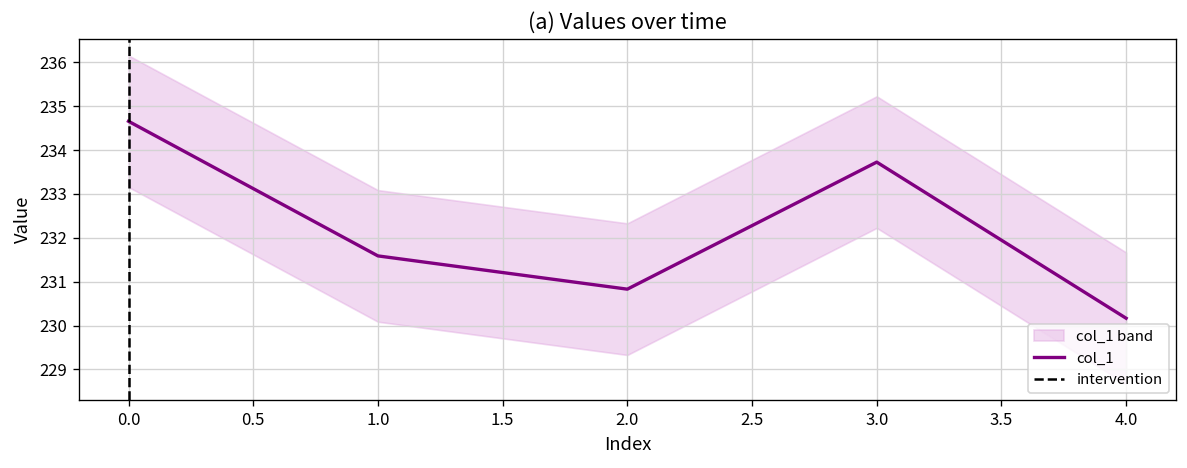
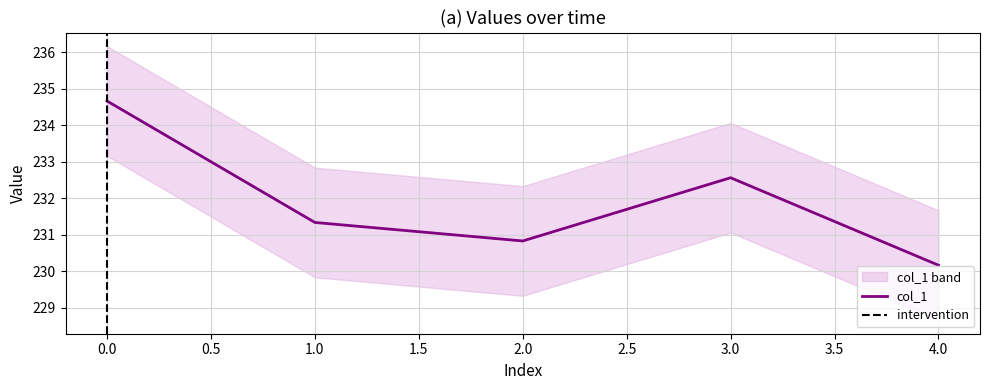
  {
    "col_1": {
      "0.0": 234.7,
-     "1.0": 231.6,
+     "1.0": 231.3,
      "2.0": 230.8,
-     "3.0": 233.7,
+     "3.0": 232.6,
      "4.0": 230.2
    }
  }
